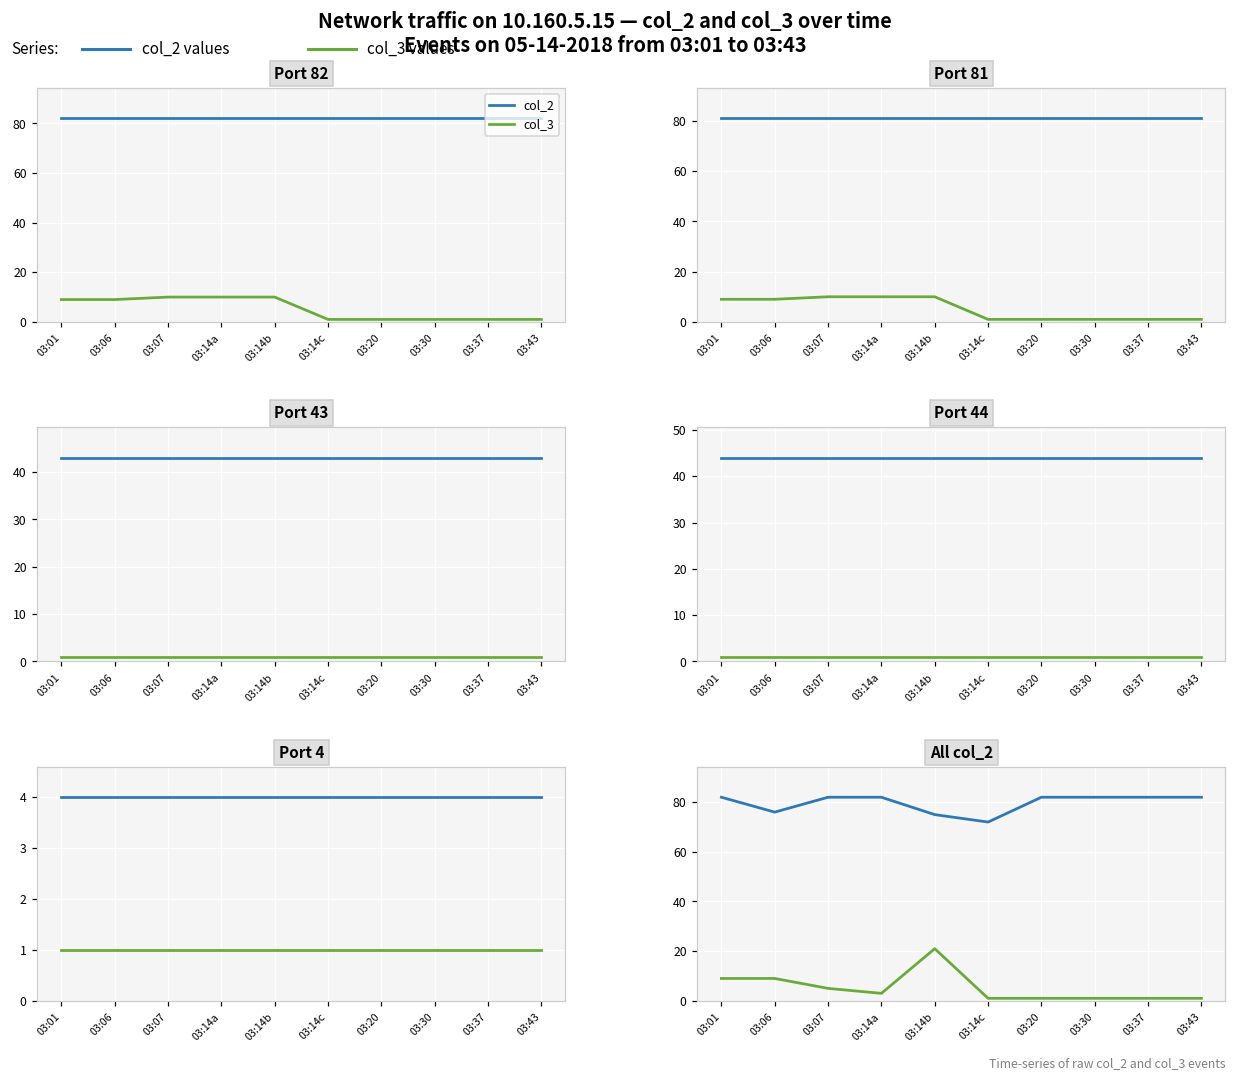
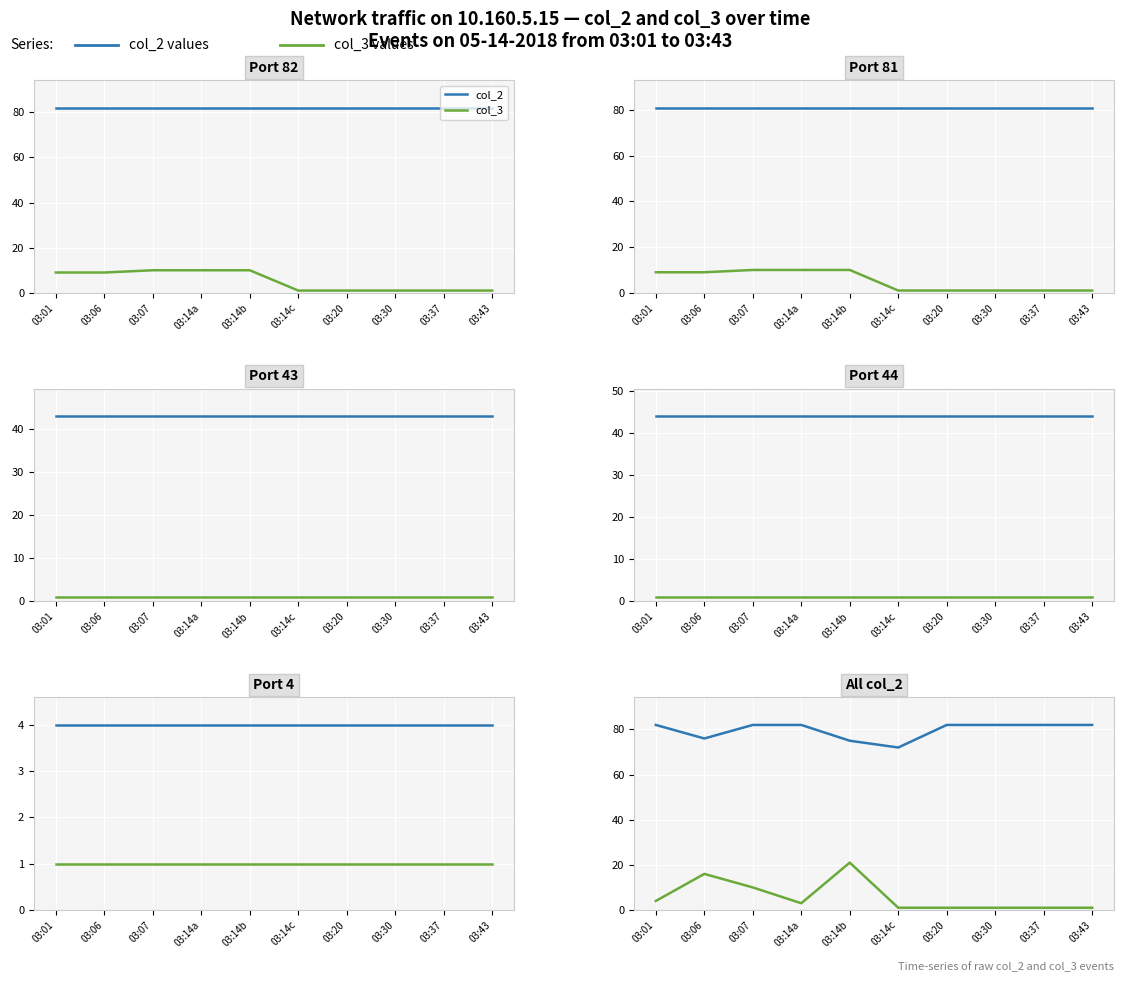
  {
    "Port 82": {
      "col_2": {
        "03:01": 82,
        "03:06": 82,
        "03:07": 82,
        "03:14a": 82,
        "03:14b": 82,
        "03:14c": 82,
        "03:20": 82,
        "03:30": 82
      },
      "col_3": {
        "03:01": 9,
        "03:06": 9,
        "03:07": 10,
        "03:14a": 10,
        "03:14b": 10,
        "03:14c": 1,
        "03:20": 1,
        "03:30": 1,
        "03:37": 1,
        "03:43": 1
      }
    },
    "Port 81": {
      "col_2": {
        "03:01": 81,
        "03:06": 81,
        "03:07": 81,
        "03:14a": 81,
        "03:14b": 81,
        "03:14c": 81,
        "03:20": 81,
        "03:30": 81,
        "03:37": 81,
        "03:43": 81
      },
      "col_3": {
        "03:01": 9,
        "03:06": 9,
        "03:07": 10,
        "03:14a": 10,
        "03:14b": 10,
        "03:14c": 1,
        "03:20": 1,
        "03:30": 1,
        "03:37": 1,
        "03:43": 1
      }
    },
    "Port 43": {
      "col_2": {
        "03:01": 43,
        "03:06": 43,
        "03:07": 43,
        "03:14a": 43,
        "03:14b": 43,
        "03:14c": 43,
        "03:20": 43,
        "03:30": 43,
        "03:37": 43,
        "03:43": 43
      },
      "col_3": {
        "03:01": 1,
        "03:06": 1,
        "03:07": 1,
        "03:14a": 1,
        "03:14b": 1,
        "03:14c": 1,
        "03:20": 1,
        "03:30": 1,
        "03:37": 1,
        "03:43": 1
      }
    },
    "Port 44": {
      "col_2": {
        "03:01": 44,
        "03:06": 44,
        "03:07": 44,
        "03:14a": 44,
        "03:14b": 44,
        "03:14c": 44,
        "03:20": 44,
        "03:30": 44,
        "03:37": 44,
        "03:43": 44
      },
      "col_3": {
        "03:01": 1,
        "03:06": 1,
        "03:07": 1,
        "03:14a": 1,
        "03:14b": 1,
        "03:14c": 1,
        "03:20": 1,
        "03:30": 1,
        "03:37": 1,
        "03:43": 1
      }
    },
    "Port 4": {
      "col_2": {
        "03:01": 4.0,
        "03:06": 4.0,
        "03:07": 4.0,
        "03:14a": 4.0,
        "03:14b": 4.0,
        "03:14c": 4.0,
        "03:20": 4.0,
        "03:30": 4.0,
        "03:37": 4.0,
        "03:43": 4.0
      },
      "col_3": {
        "03:01": 1.0,
        "03:06": 1.0,
        "03:07": 1.0,
        "03:14a": 1.0,
        "03:14b": 1.0,
        "03:14c": 1.0,
        "03:20": 1.0,
        "03:30": 1.0,
        "03:37": 1.0,
        "03:43": 1.0
      }
    },
    "All col_2": {
      "col_2": {
        "03:01": 82,
        "03:06": 76,
        "03:07": 82,
        "03:14a": 82,
        "03:14b": 75,
        "03:14c": 72,
        "03:20": 82,
        "03:30": 82,
        "03:37": 82,
        "03:43": 82
      },
      "col_3": {
-       "03:01": 9,
-       "03:06": 9,
-       "03:07": 5,
+       "03:01": 4,
+       "03:06": 16,
+       "03:07": 10,
        "03:14a": 3,
        "03:14b": 21,
        "03:14c": 1,
        "03:20": 1,
        "03:30": 1,
        "03:37": 1,
        "03:43": 1
      }
    }
  }
